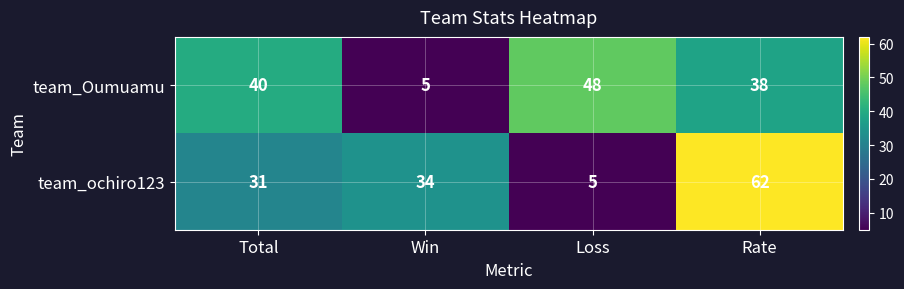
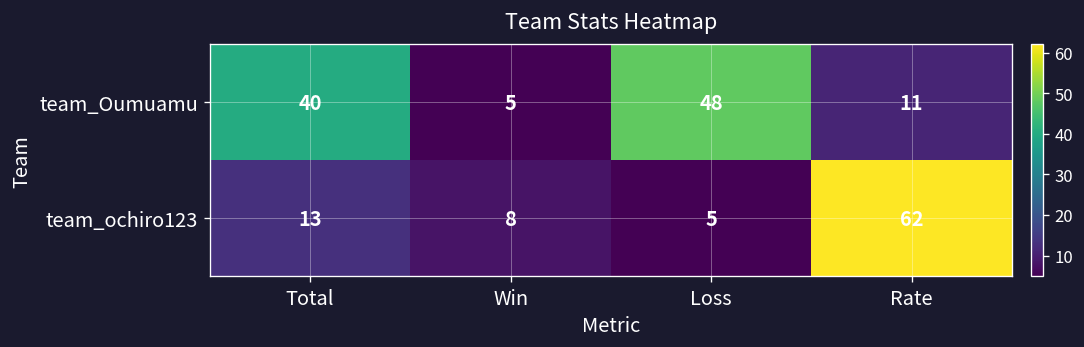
  {
    "team_Oumuamu": {
      "Total": 40,
      "Win": 5,
      "Loss": 48,
-     "Rate": 38
+     "Rate": 11
    },
    "team_ochiro123": {
-     "Total": 31,
-     "Win": 34,
+     "Total": 13,
+     "Win": 8,
      "Loss": 5,
      "Rate": 62
    }
  }
